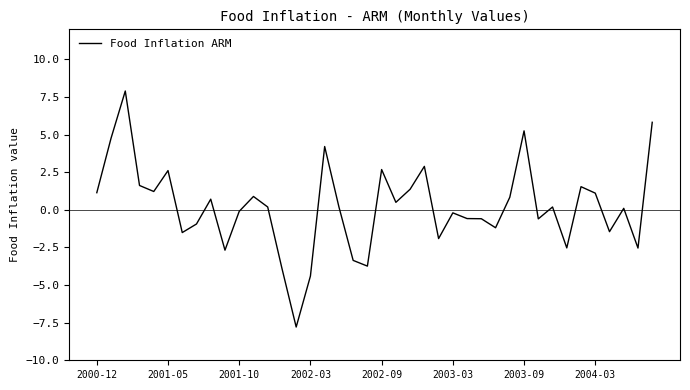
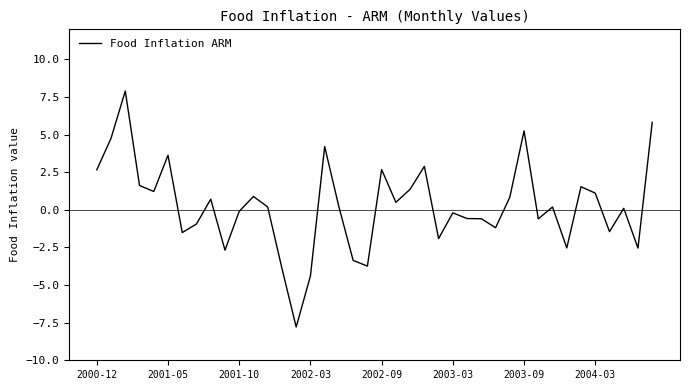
  {
-   "2000-12": 1.1,
-   "2001-05": 2.6,
+   "2000-12": 2.7,
+   "2001-05": 3.6,
    "2001-10": -0.1,
    "2002-03": -4.4,
    "2002-09": 2.7,
    "2003-03": -0.2,
    "2003-09": 5.3,
    "2004-03": 1.1
  }
